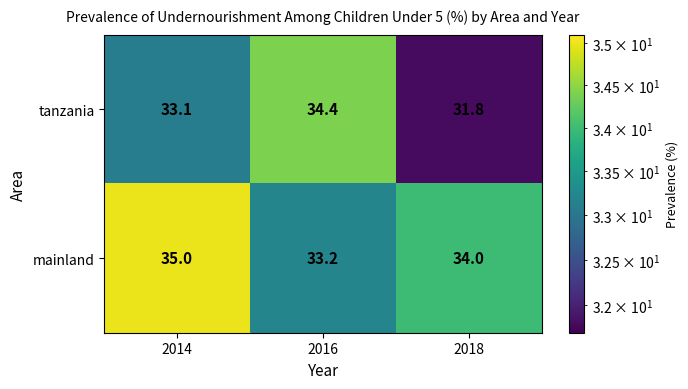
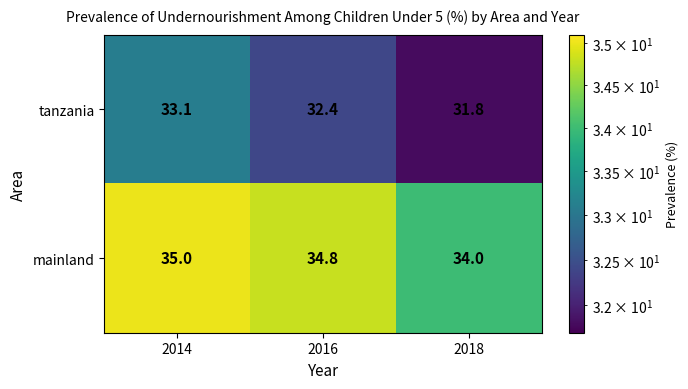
  {
    "tanzania": {
      "2014": 33.1,
-     "2016": 34.4,
+     "2016": 32.4,
      "2018": 31.8
    },
    "mainland": {
      "2014": 35.0,
-     "2016": 33.2,
+     "2016": 34.8,
      "2018": 34.0
    }
  }
